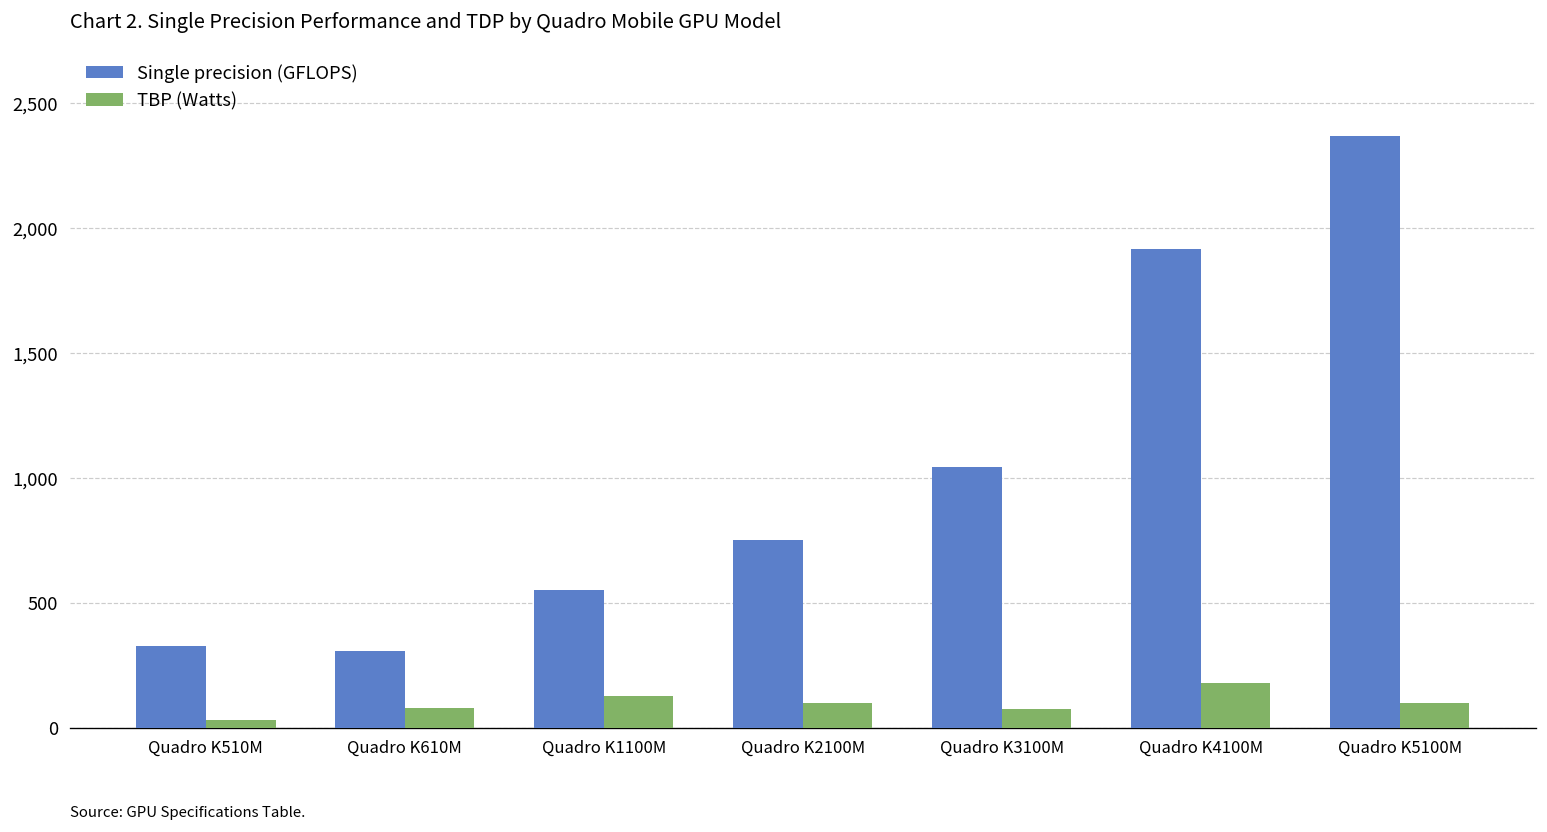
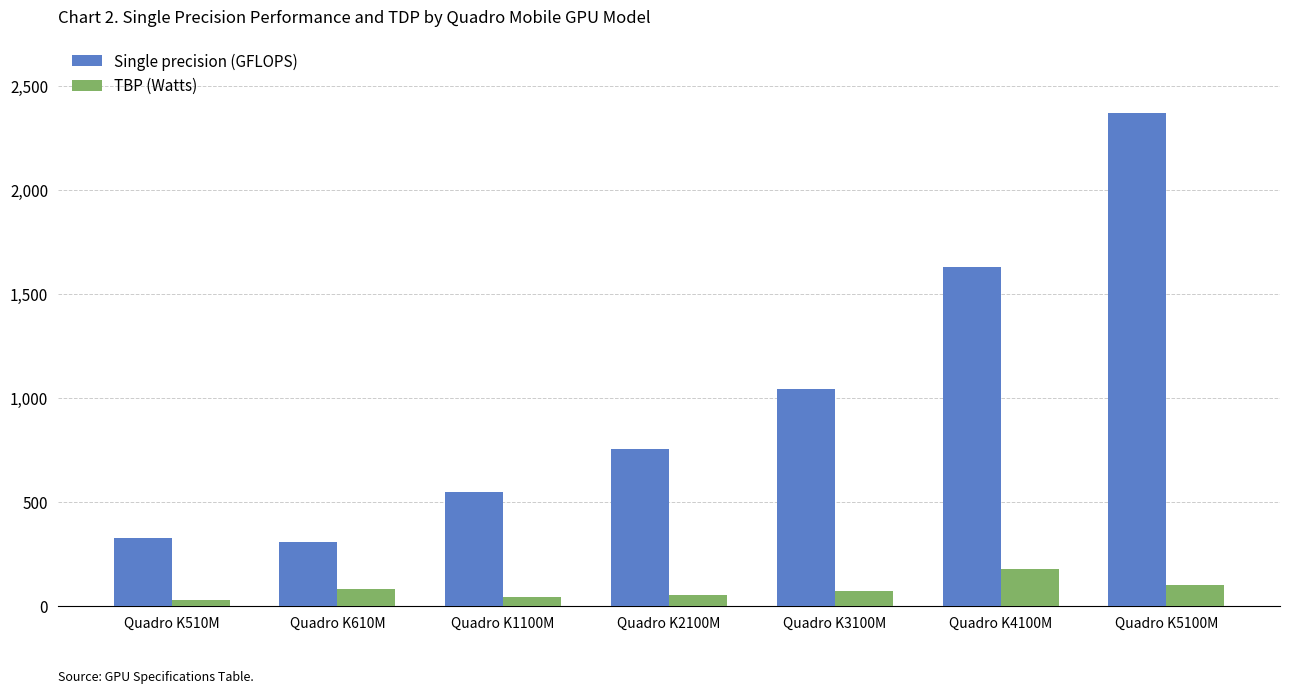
  {
    "Single precision (GFLOPS)": {
      "Quadro K510M": "330",
      "Quadro K610M": "310",
      "Quadro K1100M": "550",
      "Quadro K2100M": "750",
      "Quadro K3100M": "1,040",
-     "Quadro K4100M": "1,920",
+     "Quadro K4100M": "1,630",
      "Quadro K5100M": "2,370"
    },
    "TBP (Watts)": {
      "Quadro K510M": "30",
      "Quadro K610M": "80",
-     "Quadro K1100M": "130",
-     "Quadro K2100M": "100",
+     "Quadro K1100M": "50",
+     "Quadro K2100M": "60",
      "Quadro K3100M": "80",
      "Quadro K4100M": "180",
      "Quadro K5100M": "100"
    }
  }
